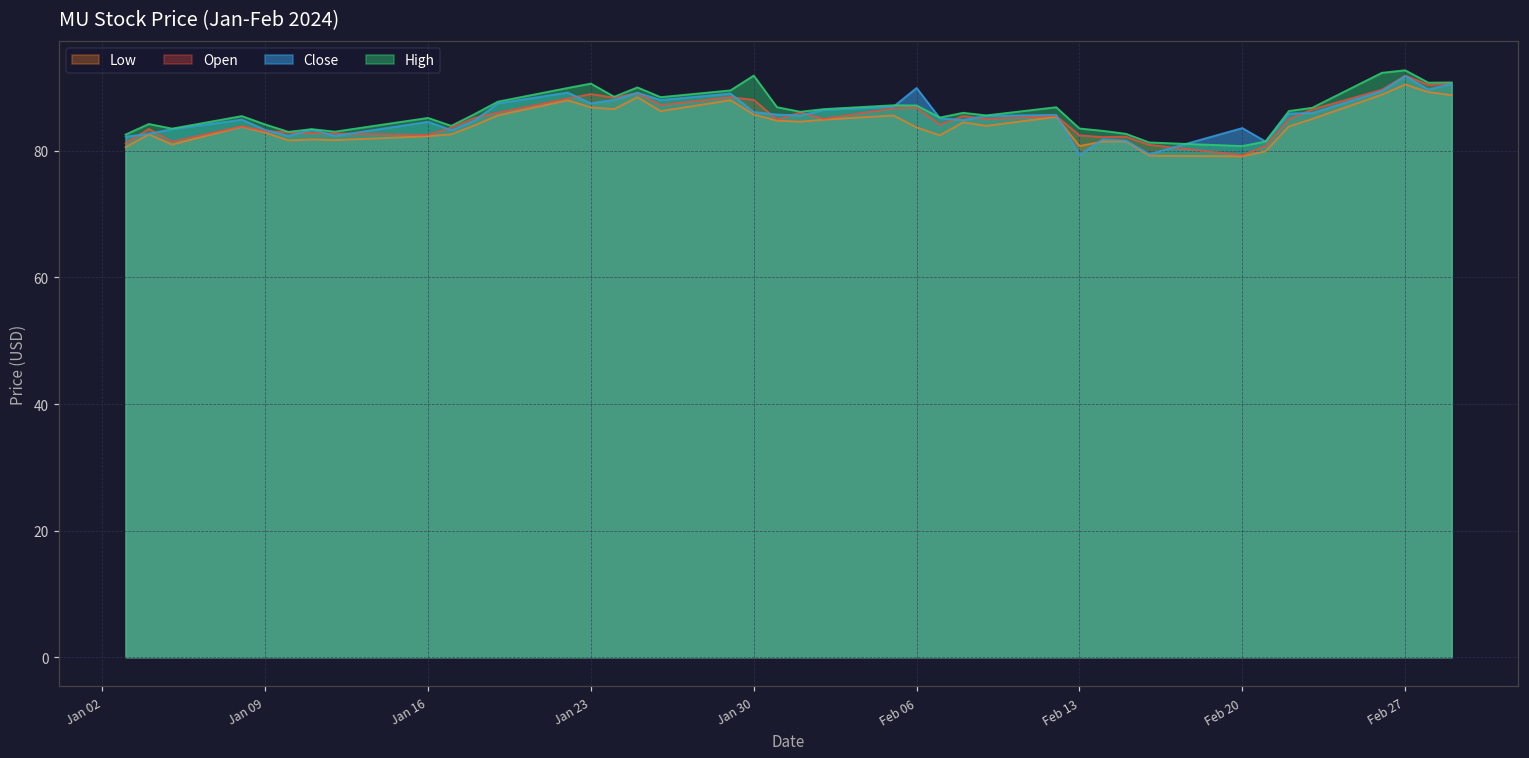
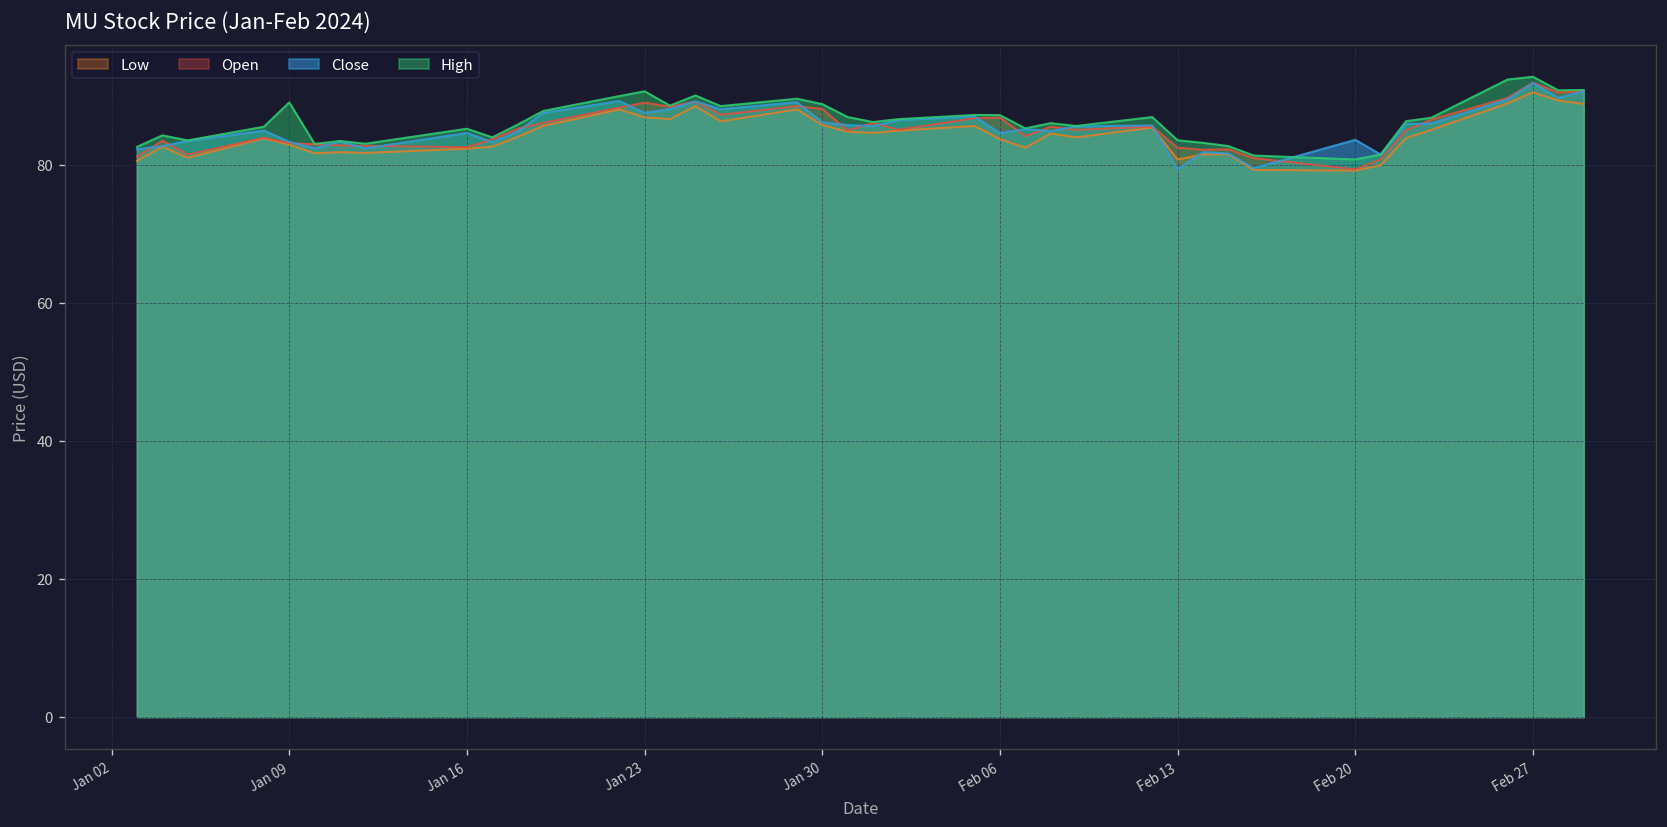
  {
    "Close": {
      "Jan 16": 85,
      "Jan 23": 88,
-     "Feb 06": 90,
+     "Feb 06": 85,
      "Feb 13": 79,
      "Feb 20": 84
    },
    "High": {
-     "Jan 09": 84,
+     "Jan 09": 89,
      "Jan 16": 85,
      "Jan 23": 91,
-     "Jan 30": 92,
+     "Jan 30": 89,
      "Feb 13": 84,
      "Feb 20": 81,
      "Feb 27": 93
    }
  }
